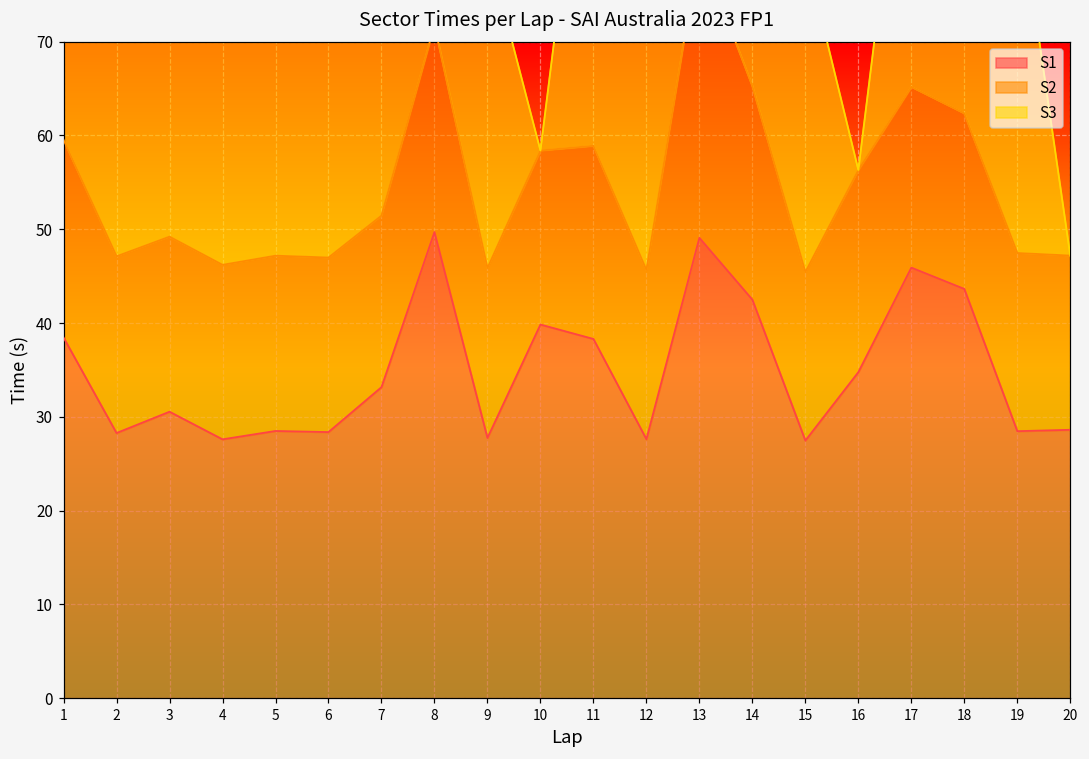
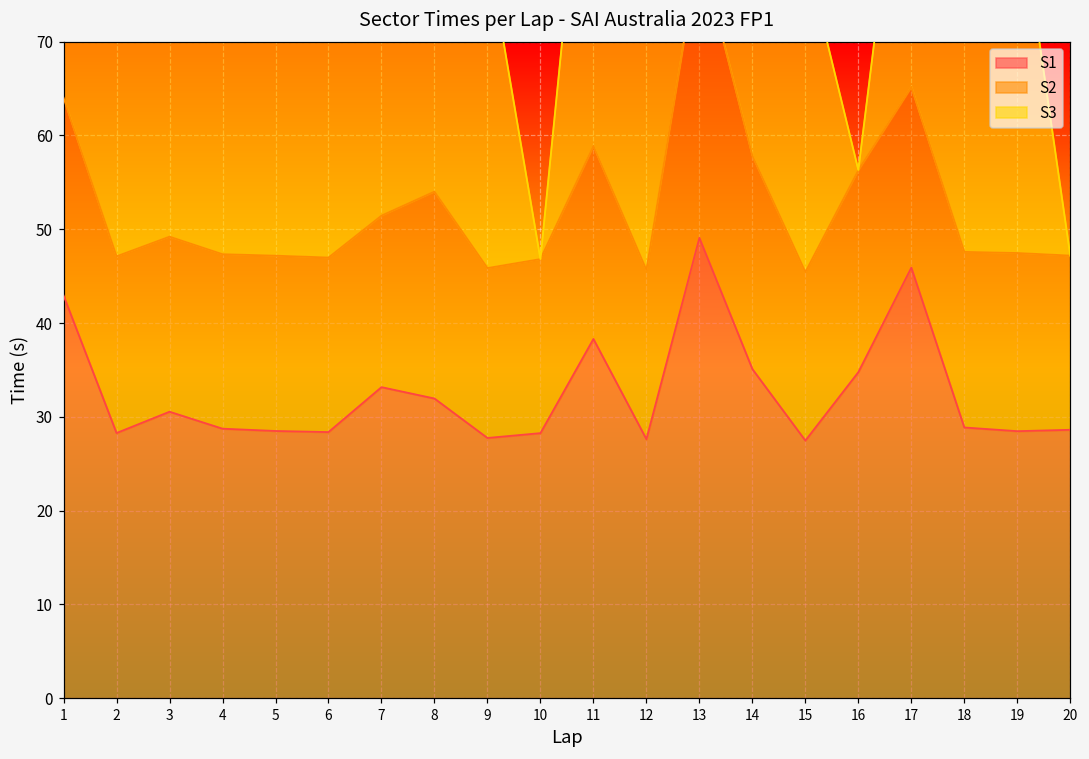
  {
    "S1": {
-     "1": 38,
+     "1": 43,
      "2": 28,
      "3": 31,
-     "4": 28,
+     "4": 29,
      "5": 28,
      "6": 28,
      "7": 33,
-     "8": 50,
+     "8": 32,
      "9": 28,
-     "10": 40,
+     "10": 28,
      "11": 38,
      "12": 28,
      "13": 49,
-     "14": 42,
+     "14": 35,
      "15": 27,
      "16": 35,
      "17": 46,
-     "18": 44,
+     "18": 29,
      "19": 28,
      "20": 29
    },
    "S2": {
      "1": 21,
      "2": 19,
      "3": 19,
      "4": 19,
      "5": 19,
      "6": 19,
      "7": 18,
      "9": 18,
      "11": 21,
      "12": 18,
      "14": 23,
      "15": 18,
      "17": 19,
      "18": 19,
      "19": 19
    }
  }
